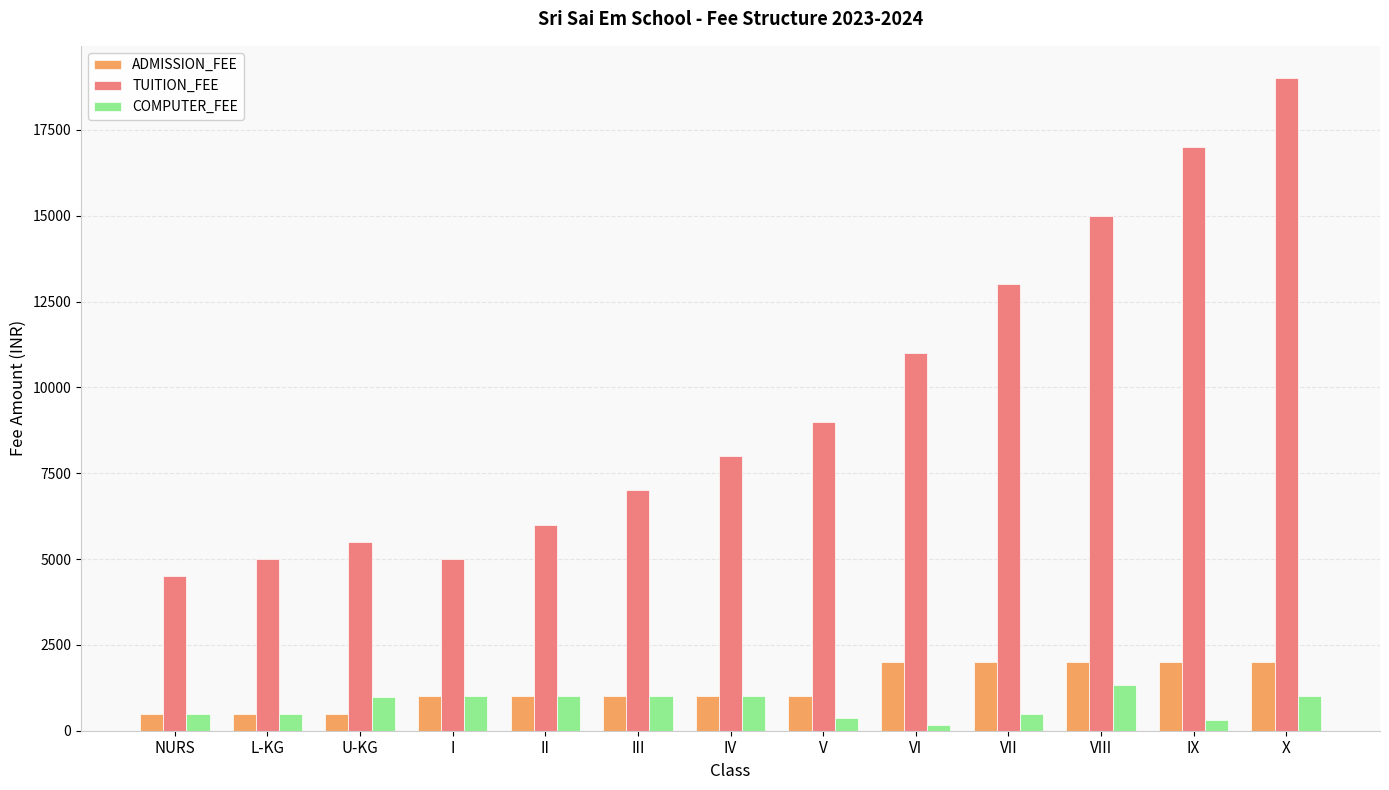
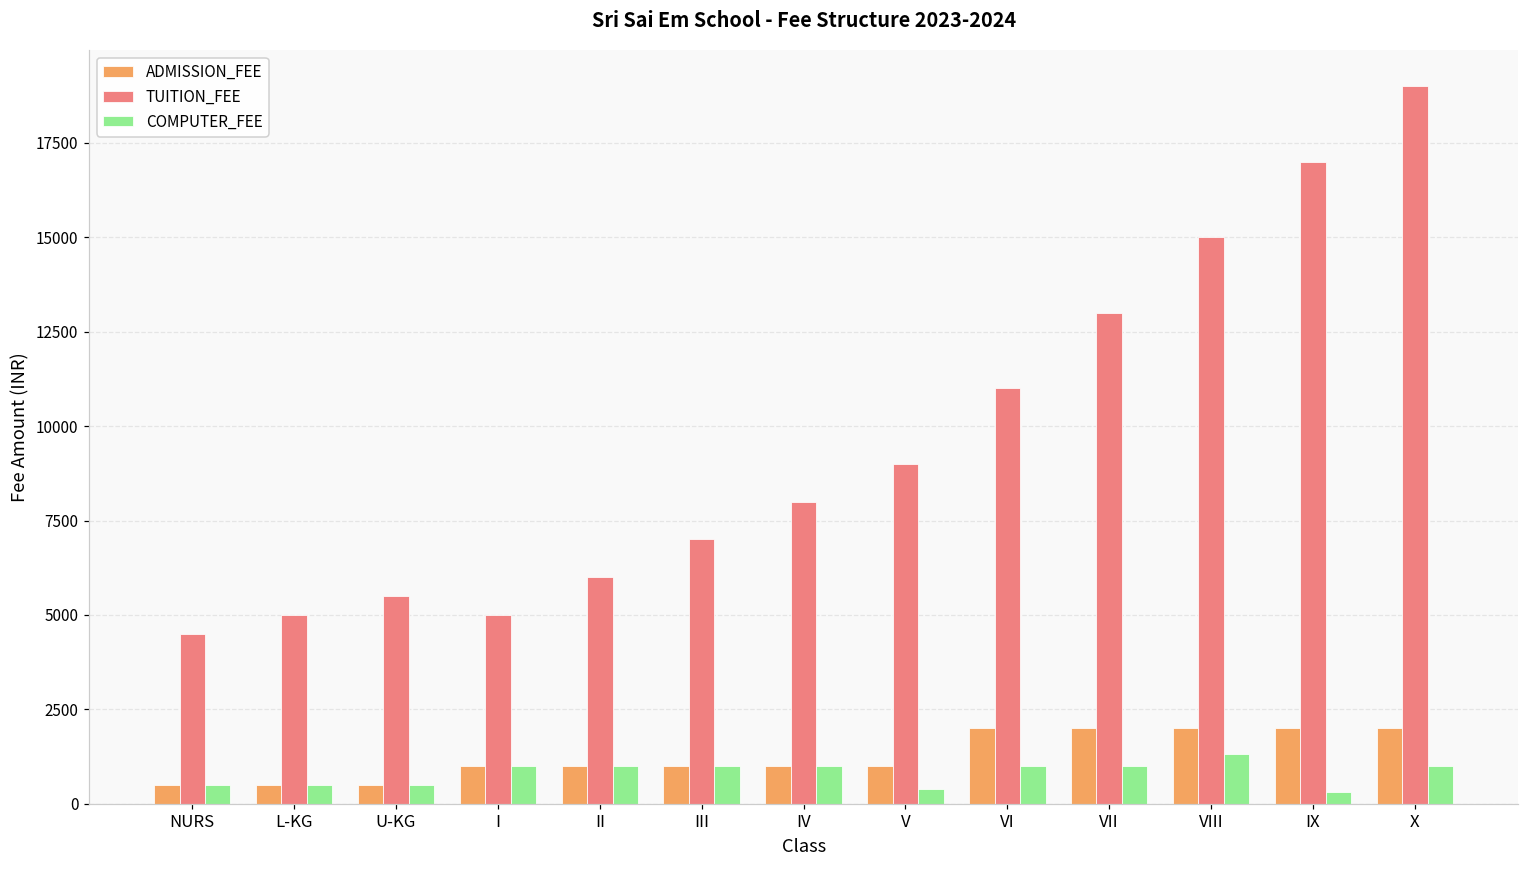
  {
    "COMPUTER_FEE": {
      "NURS": 500,
      "L-KG": 500,
-     "U-KG": 1000,
+     "U-KG": 500,
      "I": 1000,
      "II": 1000,
      "III": 1000,
      "IV": 1000,
      "V": 400,
-     "VI": 200,
-     "VII": 500,
+     "VI": 1000,
+     "VII": 1000,
      "VIII": 1300,
      "IX": 300,
      "X": 1000
    }
  }
